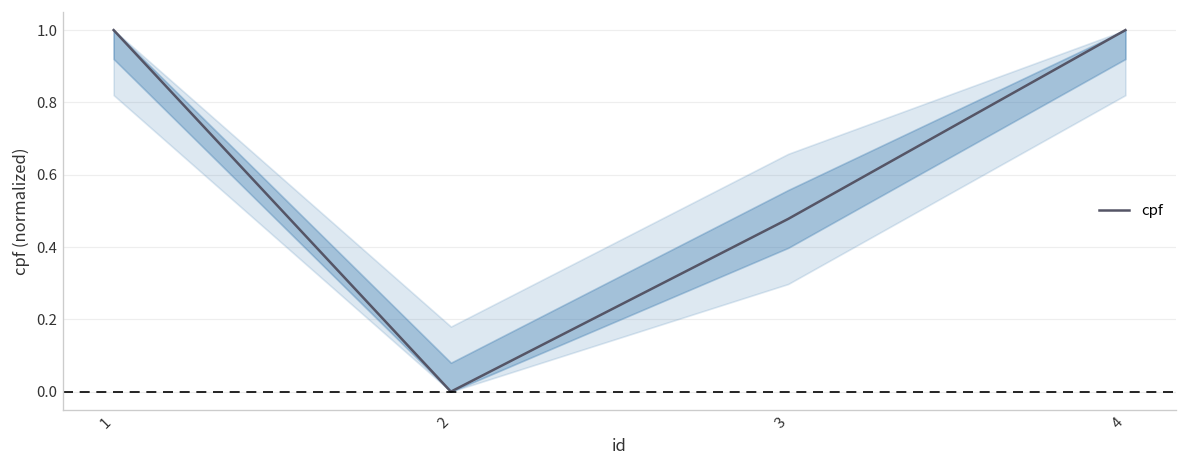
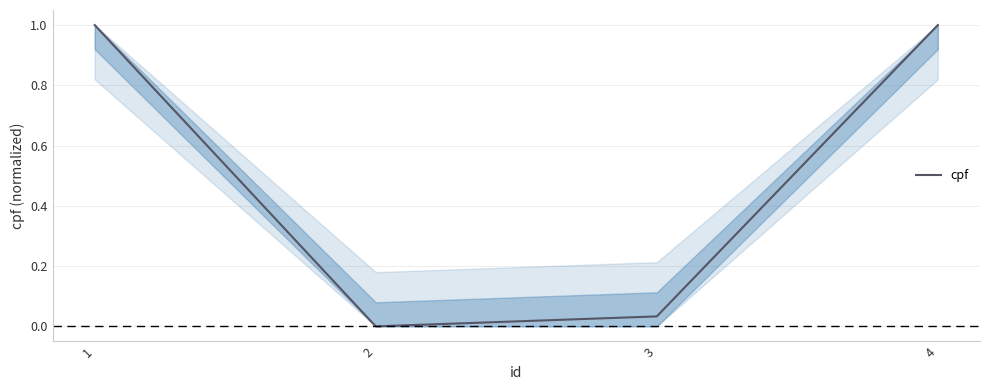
  {
    "cpf": {
      "2": 0.00,
-     "3": 0.48
+     "3": 0.03
    }
  }
